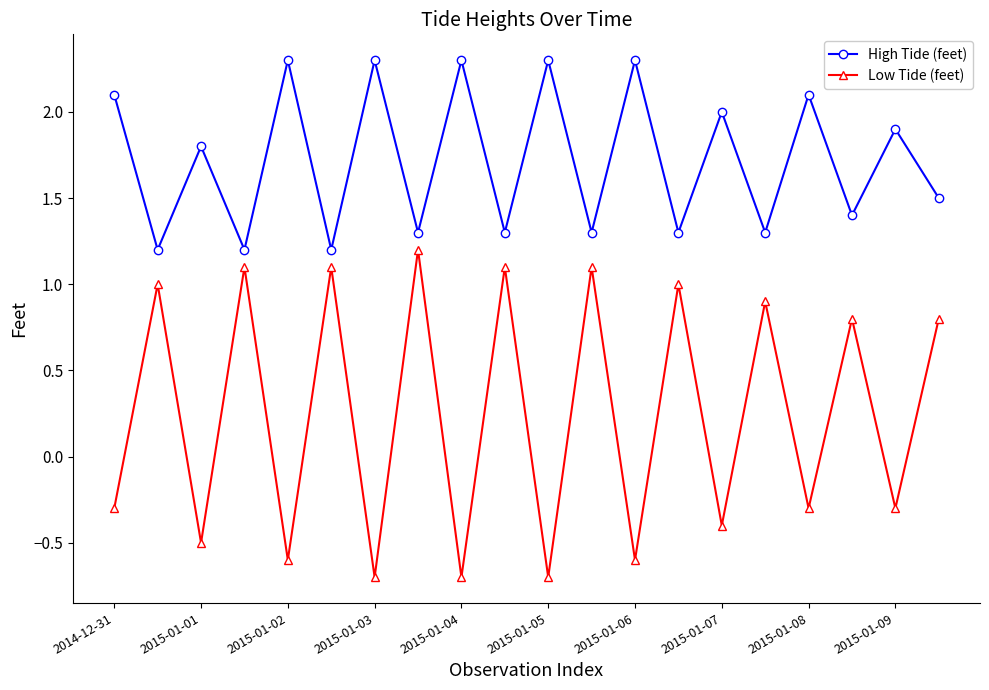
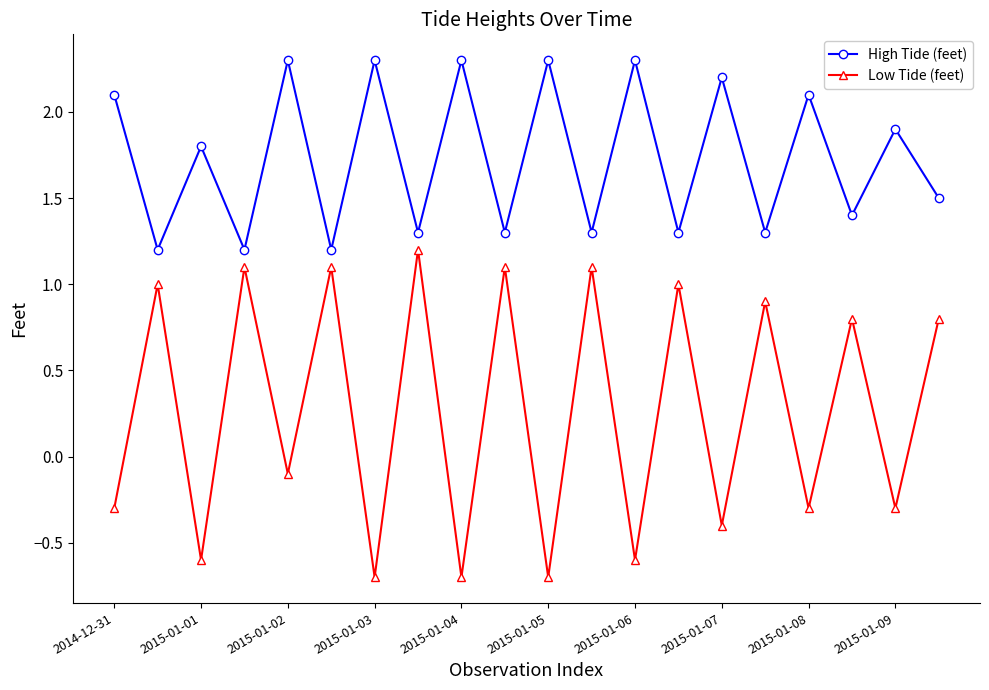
  {
    "High Tide (feet)": {
      "2014-12-31": 2.1,
      "2015-01-01": 1.8,
      "2015-01-02": 2.3,
      "2015-01-03": 2.3,
      "2015-01-04": 2.3,
      "2015-01-05": 2.3,
      "2015-01-06": 2.3,
-     "2015-01-07": 2.0,
+     "2015-01-07": 2.2,
      "2015-01-08": 2.1,
      "2015-01-09": 1.9
    },
    "Low Tide (feet)": {
      "2014-12-31": -0.3,
-     "2015-01-01": -0.5,
-     "2015-01-02": -0.6,
+     "2015-01-01": -0.6,
+     "2015-01-02": -0.1,
      "2015-01-03": -0.7,
      "2015-01-04": -0.7,
      "2015-01-05": -0.7,
      "2015-01-06": -0.6,
      "2015-01-07": -0.4,
      "2015-01-08": -0.3,
      "2015-01-09": -0.3
    }
  }
